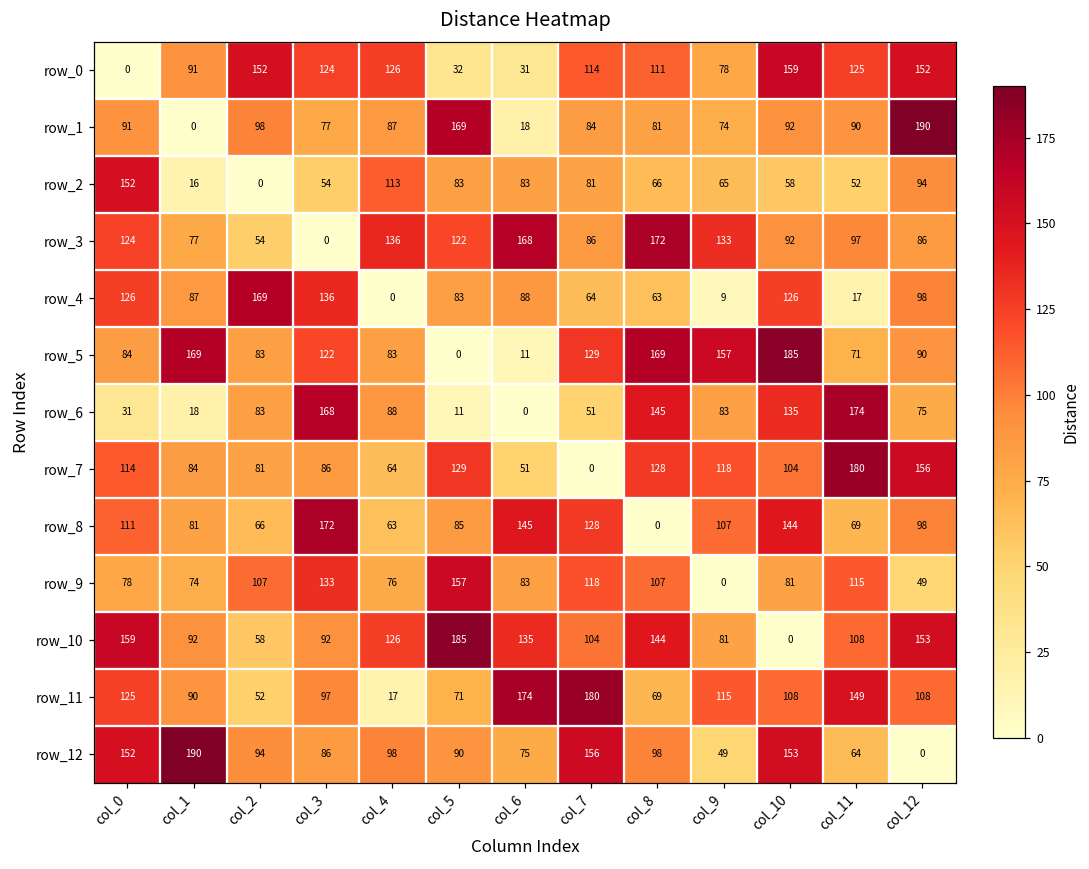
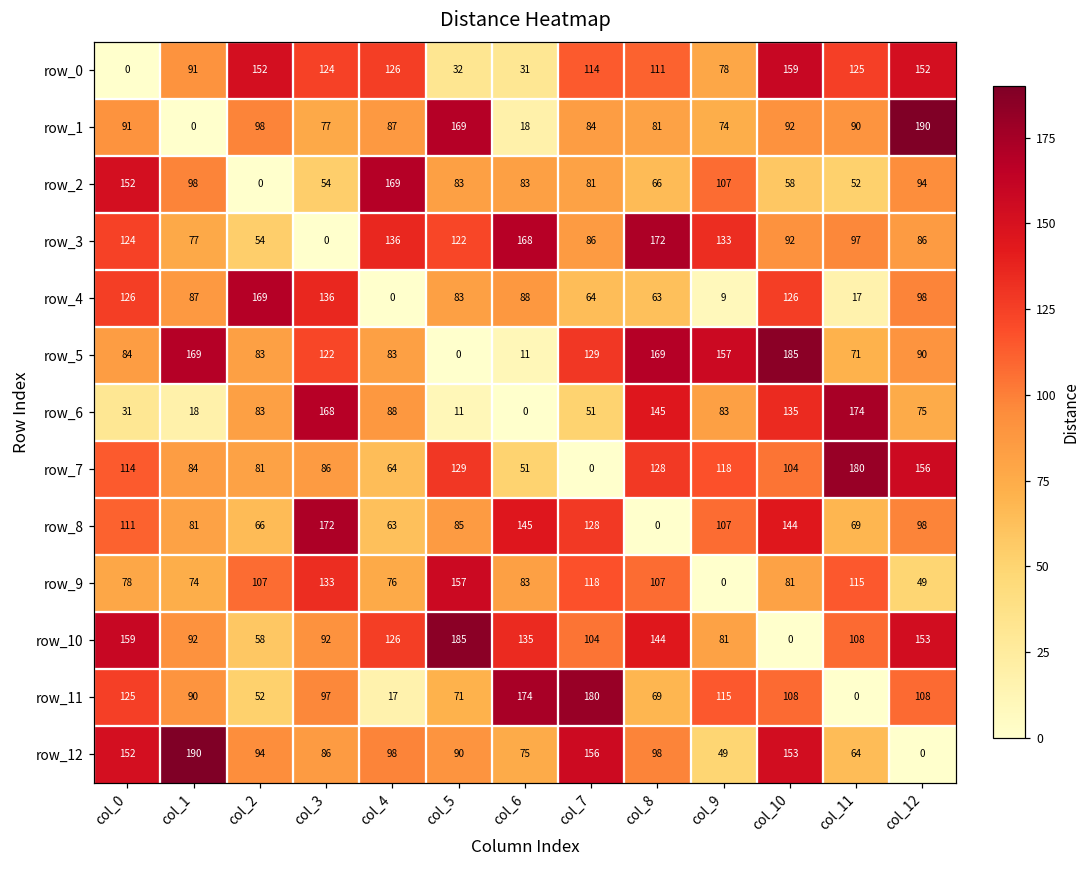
  {
    "row_0": {
      "col_0": 0,
      "col_1": 91,
      "col_2": 152,
      "col_3": 124,
      "col_4": 126,
      "col_5": 32,
      "col_6": 31,
      "col_7": 114,
      "col_8": 111,
      "col_9": 78,
      "col_10": 159,
      "col_11": 125,
      "col_12": 152
    },
    "row_1": {
      "col_0": 91,
      "col_1": 0,
      "col_2": 98,
      "col_3": 77,
      "col_4": 87,
      "col_5": 169,
      "col_6": 18,
      "col_7": 84,
      "col_8": 81,
      "col_9": 74,
      "col_10": 92,
      "col_11": 90,
      "col_12": 190
    },
    "row_2": {
      "col_0": 152,
-     "col_1": 16,
+     "col_1": 98,
      "col_2": 0,
      "col_3": 54,
-     "col_4": 113,
+     "col_4": 169,
      "col_5": 83,
      "col_6": 83,
      "col_7": 81,
      "col_8": 66,
-     "col_9": 65,
+     "col_9": 107,
      "col_10": 58,
      "col_11": 52,
      "col_12": 94
    },
    "row_3": {
      "col_0": 124,
      "col_1": 77,
      "col_2": 54,
      "col_3": 0,
      "col_4": 136,
      "col_5": 122,
      "col_6": 168,
      "col_7": 86,
      "col_8": 172,
      "col_9": 133,
      "col_10": 92,
      "col_11": 97,
      "col_12": 86
    },
    "row_4": {
      "col_0": 126,
      "col_1": 87,
      "col_2": 169,
      "col_3": 136,
      "col_4": 0,
      "col_5": 83,
      "col_6": 88,
      "col_7": 64,
      "col_8": 63,
      "col_9": 9,
      "col_10": 126,
      "col_11": 17,
      "col_12": 98
    },
    "row_5": {
      "col_0": 84,
      "col_1": 169,
      "col_2": 83,
      "col_3": 122,
      "col_4": 83,
      "col_5": 0,
      "col_6": 11,
      "col_7": 129,
      "col_8": 169,
      "col_9": 157,
      "col_10": 185,
      "col_11": 71,
      "col_12": 90
    },
    "row_6": {
      "col_0": 31,
      "col_1": 18,
      "col_2": 83,
      "col_3": 168,
      "col_4": 88,
      "col_5": 11,
      "col_6": 0,
      "col_7": 51,
      "col_8": 145,
      "col_9": 83,
      "col_10": 135,
      "col_11": 174,
      "col_12": 75
    },
    "row_7": {
      "col_0": 114,
      "col_1": 84,
      "col_2": 81,
      "col_3": 86,
      "col_4": 64,
      "col_5": 129,
      "col_6": 51,
      "col_7": 0,
      "col_8": 128,
      "col_9": 118,
      "col_10": 104,
      "col_11": 180,
      "col_12": 156
    },
    "row_8": {
      "col_0": 111,
      "col_1": 81,
      "col_2": 66,
      "col_3": 172,
      "col_4": 63,
      "col_5": 85,
      "col_6": 145,
      "col_7": 128,
      "col_8": 0,
      "col_9": 107,
      "col_10": 144,
      "col_11": 69,
      "col_12": 98
    },
    "row_9": {
      "col_0": 78,
      "col_1": 74,
      "col_2": 107,
      "col_3": 133,
      "col_4": 76,
      "col_5": 157,
      "col_6": 83,
      "col_7": 118,
      "col_8": 107,
      "col_9": 0,
      "col_10": 81,
      "col_11": 115,
      "col_12": 49
    },
    "row_10": {
      "col_0": 159,
      "col_1": 92,
      "col_2": 58,
      "col_3": 92,
      "col_4": 126,
      "col_5": 185,
      "col_6": 135,
      "col_7": 104,
      "col_8": 144,
      "col_9": 81,
      "col_10": 0,
      "col_11": 108,
      "col_12": 153
    },
    "row_11": {
      "col_0": 125,
      "col_1": 90,
      "col_2": 52,
      "col_3": 97,
      "col_4": 17,
      "col_5": 71,
      "col_6": 174,
      "col_7": 180,
      "col_8": 69,
      "col_9": 115,
      "col_10": 108,
-     "col_11": 149,
+     "col_11": 0,
      "col_12": 108
    },
    "row_12": {
      "col_0": 152,
      "col_1": 190,
      "col_2": 94,
      "col_3": 86,
      "col_4": 98,
      "col_5": 90,
      "col_6": 75,
      "col_7": 156,
      "col_8": 98,
      "col_9": 49,
      "col_10": 153,
      "col_11": 64,
      "col_12": 0
    }
  }
